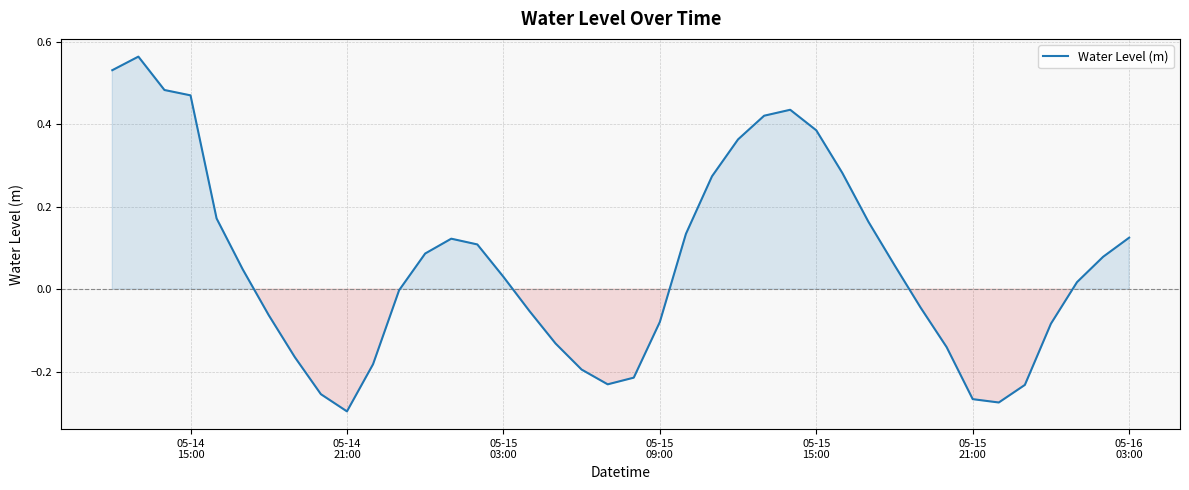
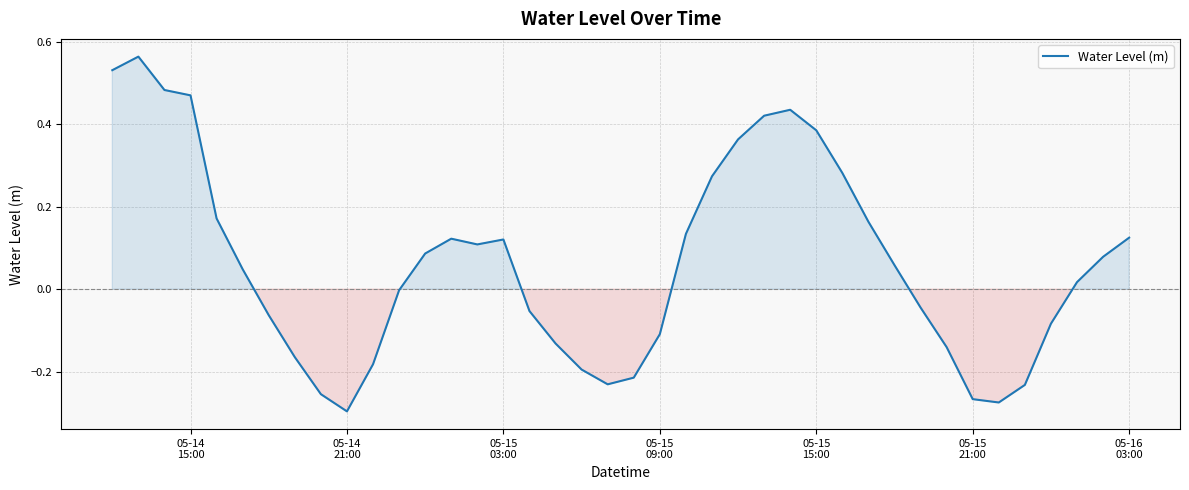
  {
    "05-14 15:00": 0.47,
    "05-14 21:00": -0.30,
-   "05-15 03:00": 0.03,
-   "05-15 09:00": -0.08,
+   "05-15 03:00": 0.12,
+   "05-15 09:00": -0.11,
    "05-15 15:00": 0.39,
    "05-15 21:00": -0.27,
    "05-16 03:00": 0.12
  }
